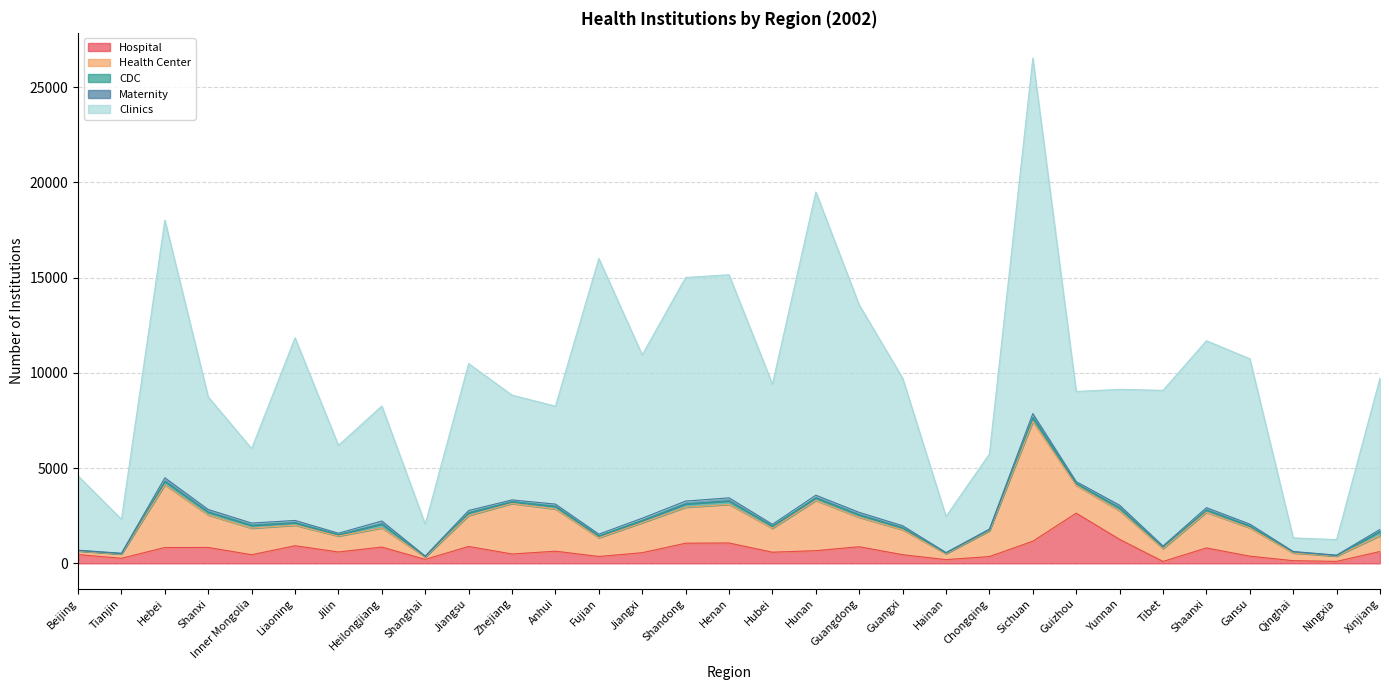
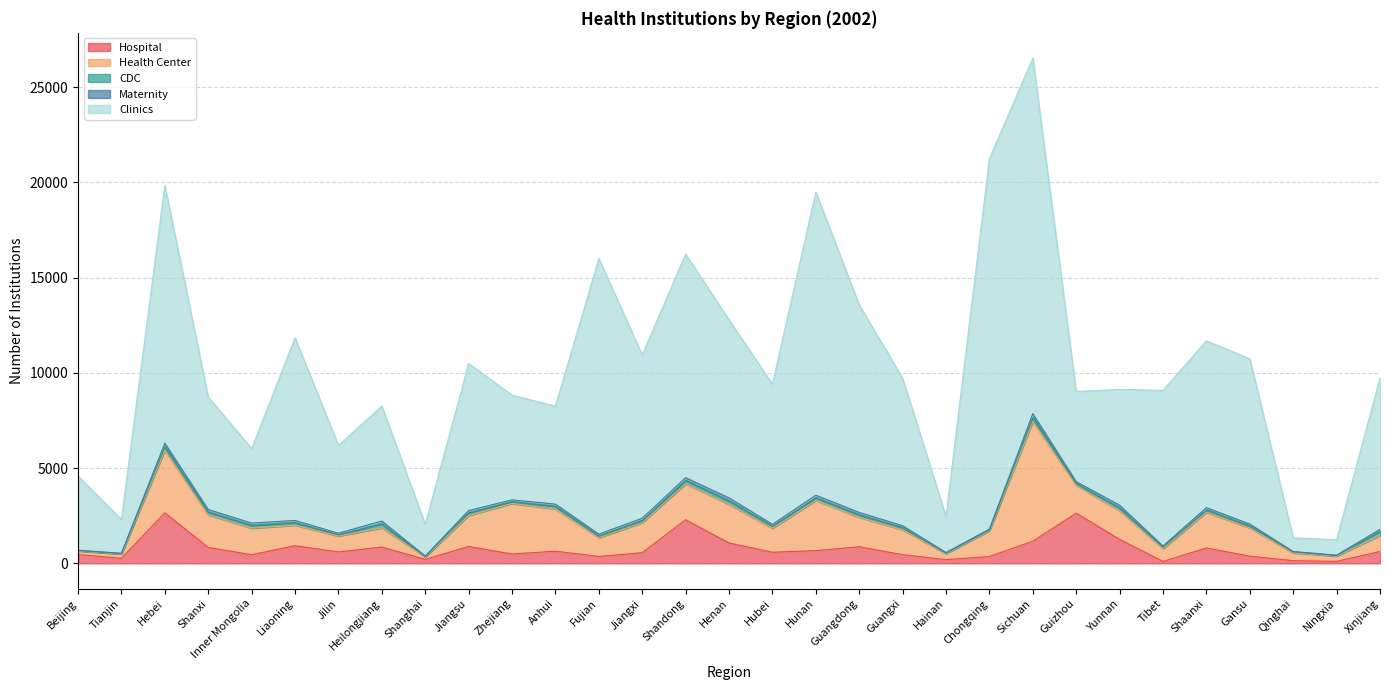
  {
    "Hospital": {
      "Beijing": 500,
      "Tianjin": 300,
-     "Hebei": 800,
+     "Hebei": 2700,
      "Shanxi": 800,
      "Inner Mongolia": 500,
      "Liaoning": 900,
      "Jilin": 600,
      "Heilongjiang": 900,
      "Jiangsu": 900,
      "Zhejiang": 500,
      "Anhui": 600,
      "Fujian": 400,
      "Jiangxi": 600,
-     "Shandong": 1100,
+     "Shandong": 2300,
      "Henan": 1100,
      "Hubei": 600,
      "Hunan": 700,
      "Guangdong": 900,
      "Guangxi": 500,
      "Hainan": 200,
      "Chongqing": 400,
      "Sichuan": 1200,
      "Guizhou": 2600,
      "Yunnan": 1300,
      "Tibet": 100,
      "Shaanxi": 800,
      "Gansu": 400,
      "Qinghai": 100,
      "Ningxia": 100,
      "Xinjiang": 600
    },
    "Health Center": {
      "Hebei": 3300,
      "Shanxi": 1700,
      "Inner Mongolia": 1400,
      "Heilongjiang": 1000,
      "Jiangsu": 1600,
      "Anhui": 2200,
      "Shandong": 1900,
      "Henan": 2000,
      "Hunan": 2600,
      "Sichuan": 6300,
      "Yunnan": 1500,
      "Xinjiang": 800
    },
    "Clinics": {
      "Beijing": 3900,
      "Tianjin": 1800,
      "Hebei": 13500,
      "Shanxi": 5900,
      "Inner Mongolia": 3900,
      "Liaoning": 9600,
      "Jilin": 4600,
      "Heilongjiang": 6000,
      "Shanghai": 1700,
      "Jiangsu": 7700,
      "Zhejiang": 5500,
      "Anhui": 5100,
      "Fujian": 14500,
      "Jiangxi": 8600,
      "Shandong": 11700,
-     "Henan": 11700,
+     "Henan": 9300,
      "Hubei": 7400,
      "Hunan": 15900,
      "Guangdong": 10900,
      "Guangxi": 7700,
      "Hainan": 1900,
-     "Chongqing": 3900,
+     "Chongqing": 19400,
      "Sichuan": 18700,
      "Guizhou": 4700,
      "Yunnan": 6100,
      "Tibet": 8200,
      "Shaanxi": 8800,
      "Gansu": 8700,
      "Qinghai": 700,
      "Ningxia": 800,
      "Xinjiang": 7900
    }
  }
